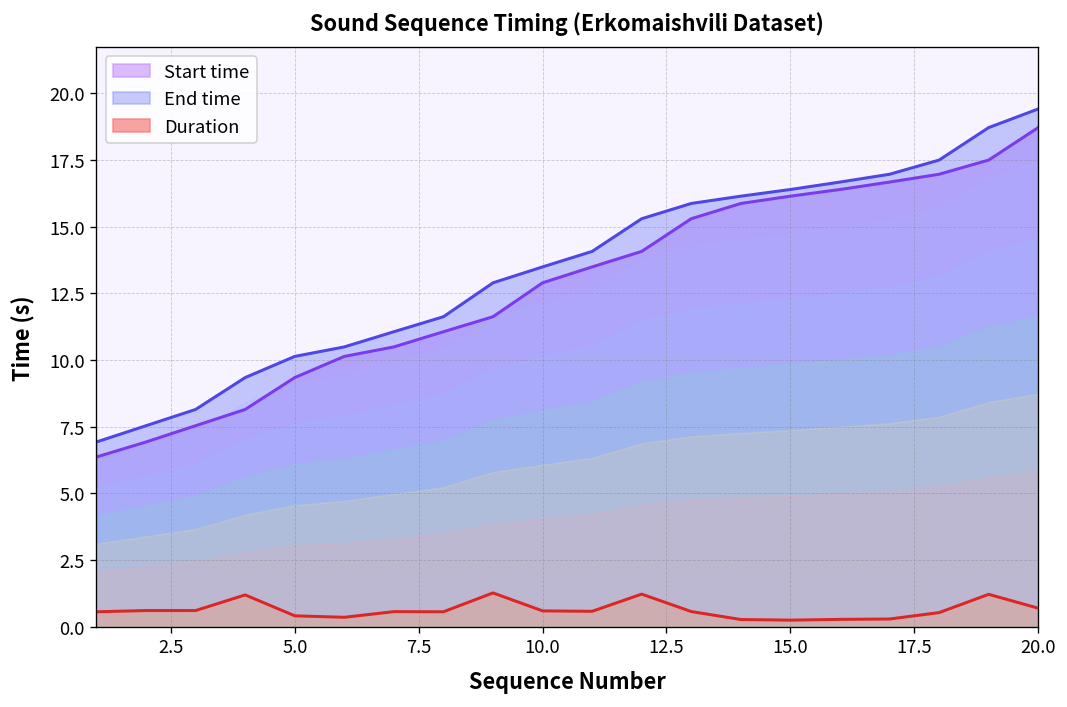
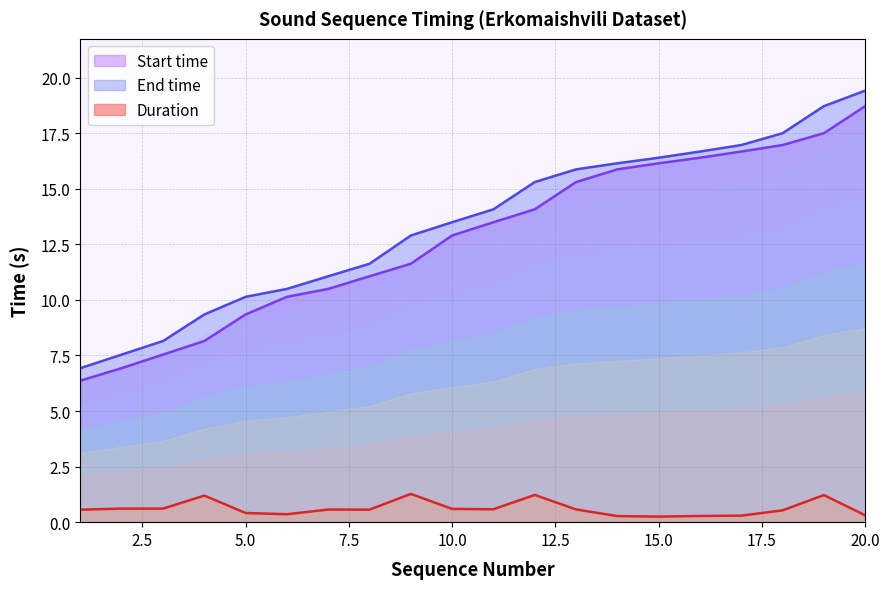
  {
    "Duration": {
      "5.0": 0.4,
      "10.0": 0.6,
      "15.0": 0.3,
-     "20.0": 0.7
+     "20.0": 0.3
    }
  }
